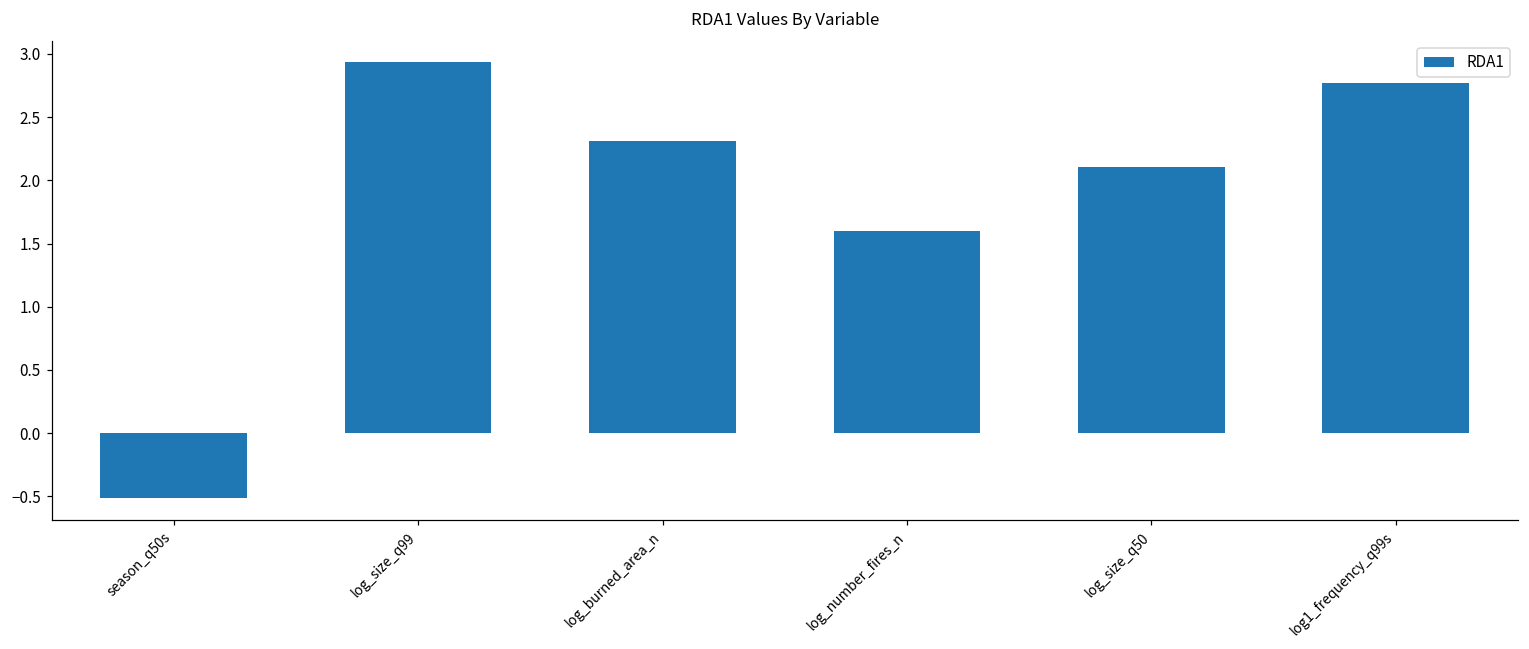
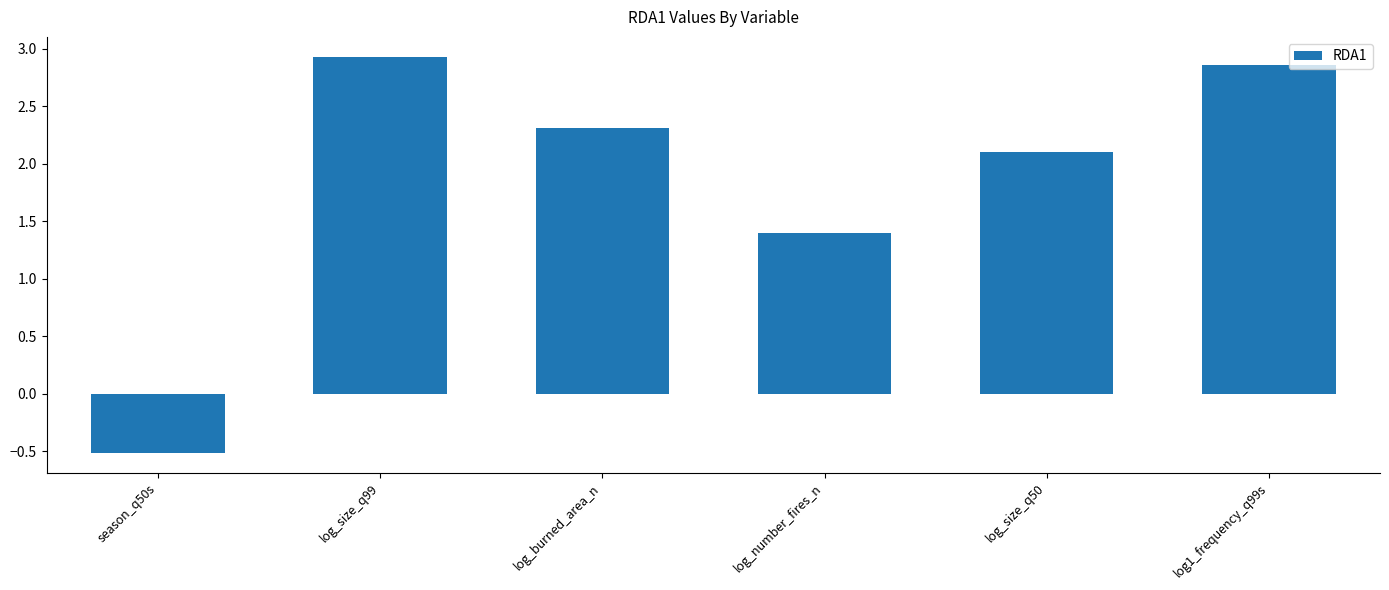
  {
    "season_q50s": -0.51,
    "log_size_q99": 2.93,
    "log_burned_area_n": 2.31,
-   "log_number_fires_n": 1.60,
+   "log_number_fires_n": 1.40,
    "log_size_q50": 2.11,
-   "log1_frequency_q99s": 2.77
+   "log1_frequency_q99s": 2.86
  }
